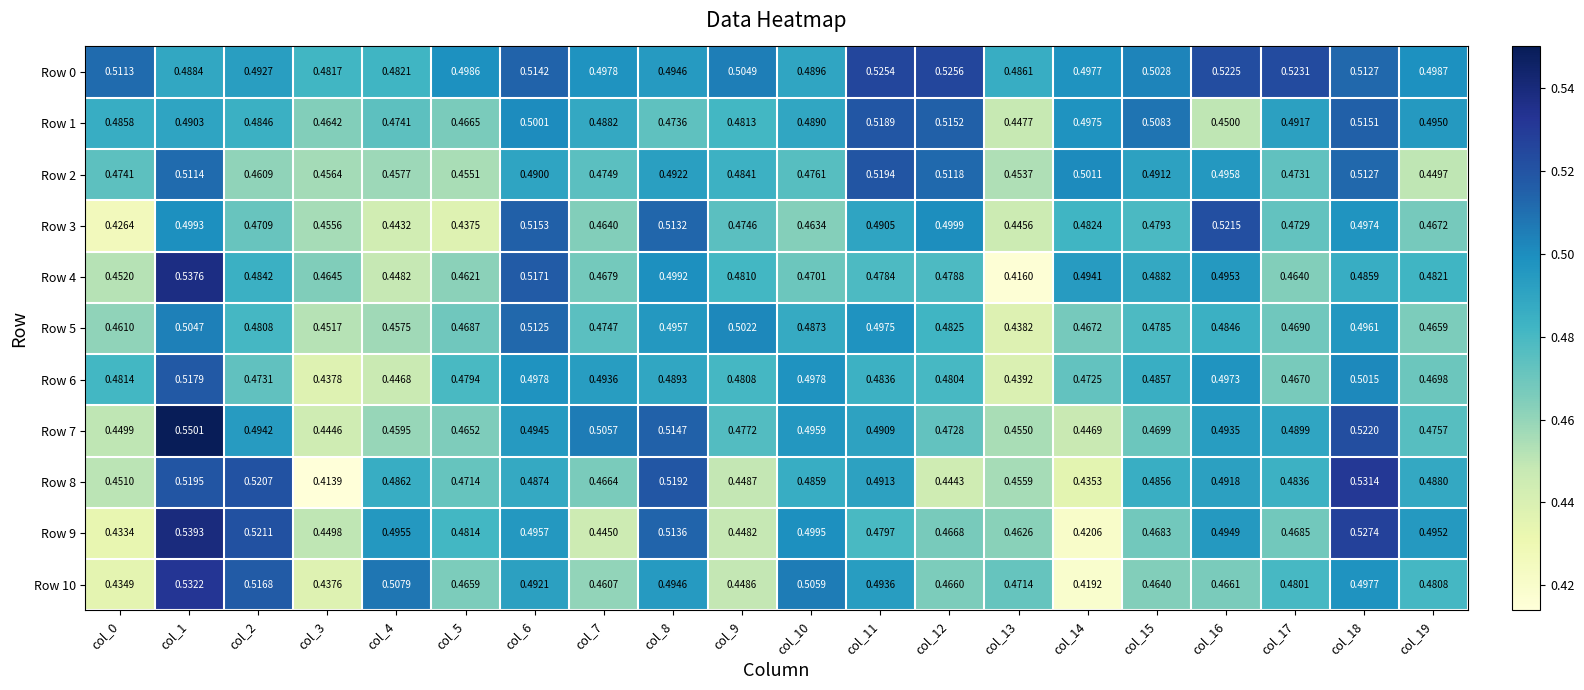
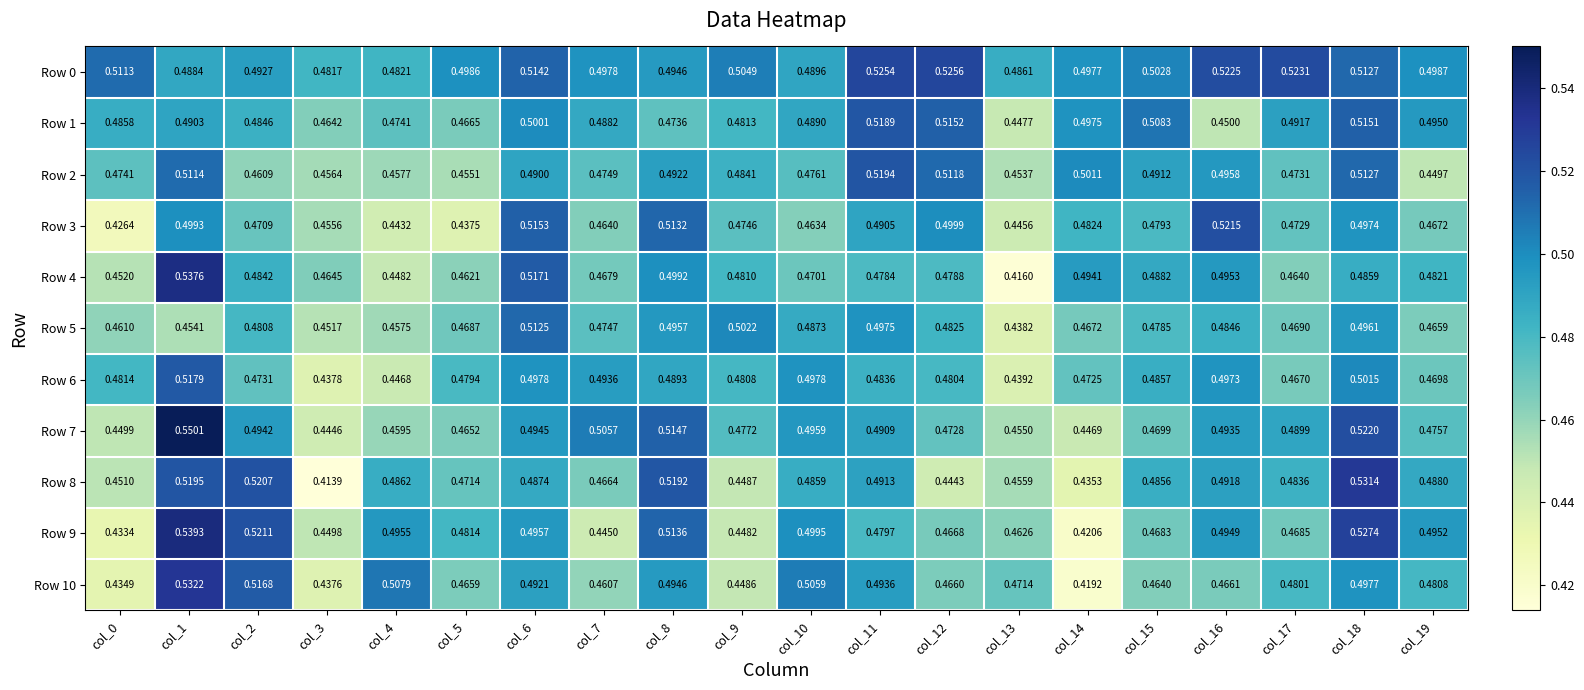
  {
    "Row 5": {
      "col_0": 0.4610,
-     "col_1": 0.5047,
+     "col_1": 0.4541,
      "col_2": 0.4808,
      "col_3": 0.4517,
      "col_4": 0.4575,
      "col_5": 0.4687,
      "col_6": 0.5125,
      "col_7": 0.4747,
      "col_8": 0.4957,
      "col_9": 0.5022,
      "col_10": 0.4873,
      "col_11": 0.4975,
      "col_12": 0.4825,
      "col_13": 0.4382,
      "col_14": 0.4672,
      "col_15": 0.4785,
      "col_16": 0.4846,
      "col_17": 0.4690,
      "col_18": 0.4961,
      "col_19": 0.4659
    }
  }
